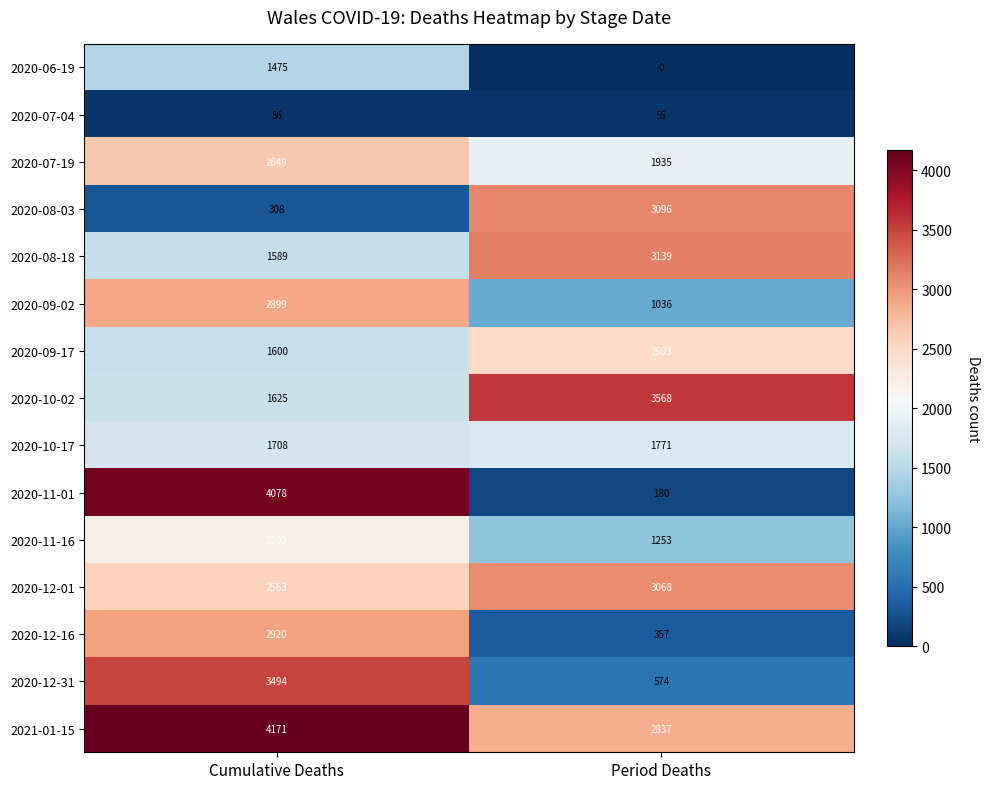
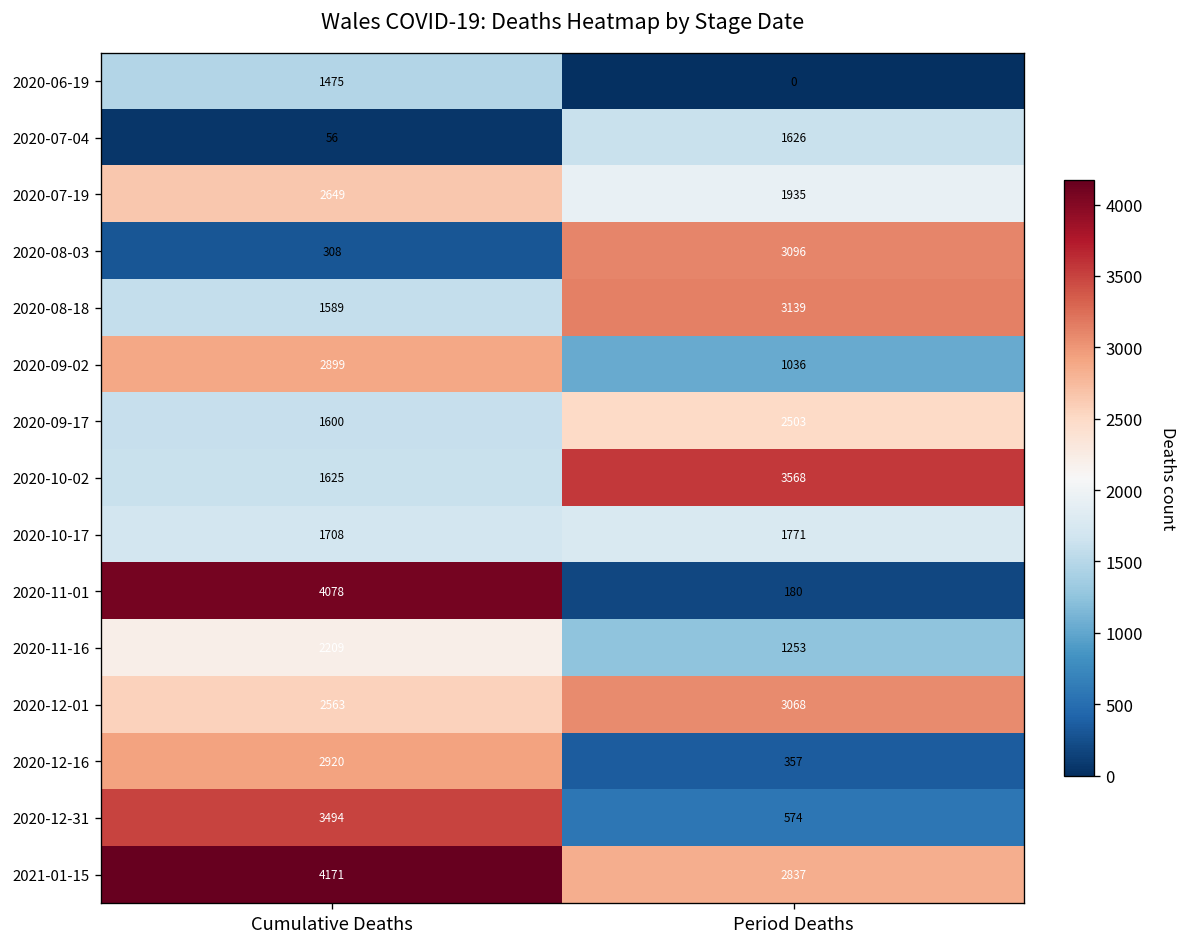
  {
    "2020-06-19": {
      "Cumulative Deaths": 1475,
      "Period Deaths": 0
    },
    "2020-07-04": {
      "Cumulative Deaths": 56,
-     "Period Deaths": 55
+     "Period Deaths": 1626
    },
    "2020-07-19": {
      "Cumulative Deaths": 2649,
      "Period Deaths": 1935
    },
    "2020-08-03": {
      "Cumulative Deaths": 308,
      "Period Deaths": 3096
    },
    "2020-08-18": {
      "Cumulative Deaths": 1589,
      "Period Deaths": 3139
    },
    "2020-09-02": {
      "Cumulative Deaths": 2899,
      "Period Deaths": 1036
    },
    "2020-09-17": {
      "Cumulative Deaths": 1600,
      "Period Deaths": 2503
    },
    "2020-10-02": {
      "Cumulative Deaths": 1625,
      "Period Deaths": 3568
    },
    "2020-10-17": {
      "Cumulative Deaths": 1708,
      "Period Deaths": 1771
    },
    "2020-11-01": {
      "Cumulative Deaths": 4078,
      "Period Deaths": 180
    },
    "2020-11-16": {
      "Period Deaths": 1253
    },
    "2020-12-01": {
      "Cumulative Deaths": 2563,
      "Period Deaths": 3068
    },
    "2020-12-16": {
      "Cumulative Deaths": 2920,
      "Period Deaths": 357
    },
    "2020-12-31": {
      "Cumulative Deaths": 3494,
      "Period Deaths": 574
    },
    "2021-01-15": {
      "Cumulative Deaths": 4171,
      "Period Deaths": 2837
    }
  }
